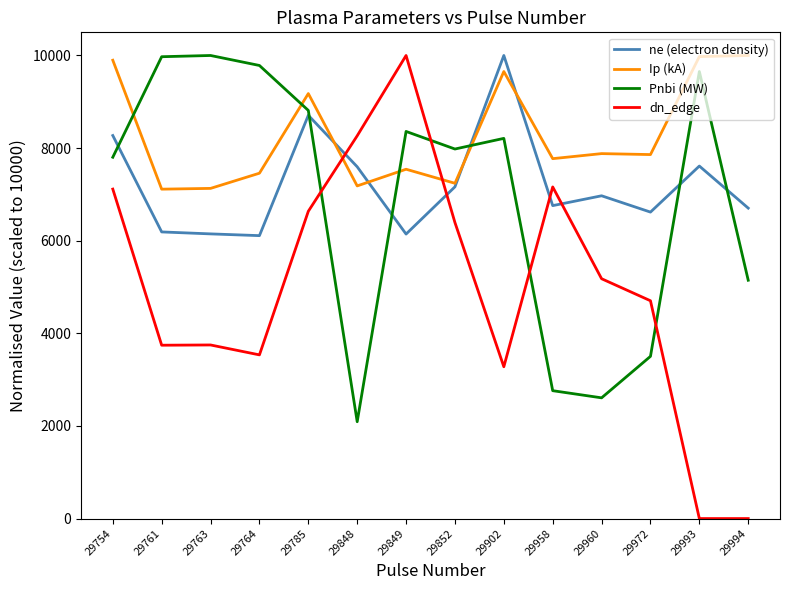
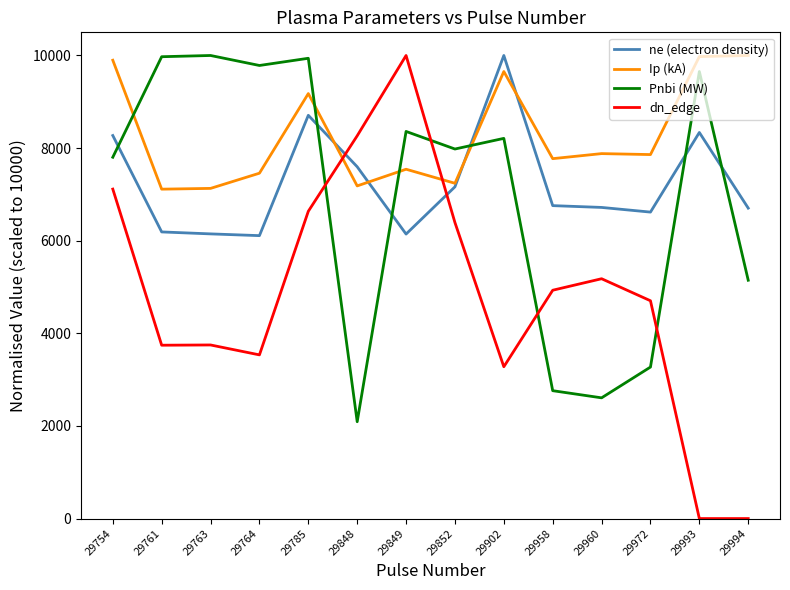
  {
    "ne (electron density)": {
      "29754": 8300,
      "29761": 6200,
      "29763": 6100,
      "29764": 6100,
      "29785": 8700,
      "29848": 7600,
      "29849": 6100,
      "29852": 7200,
      "29902": 10000,
      "29958": 6800,
-     "29960": 7000,
+     "29960": 6700,
      "29972": 6600,
-     "29993": 7600,
+     "29993": 8300,
      "29994": 6700
    },
    "Ip (kA)": {
      "29754": 9900,
      "29761": 7100,
      "29763": 7100,
      "29764": 7500,
      "29785": 9200,
      "29848": 7200,
      "29849": 7500,
      "29852": 7200,
      "29902": 9700,
      "29958": 7800,
      "29960": 7900,
      "29972": 7900
    },
    "Pnbi (MW)": {
      "29754": 7800,
      "29761": 10000,
      "29763": 10000,
      "29764": 9800,
-     "29785": 8800,
+     "29785": 9900,
      "29848": 2100,
      "29849": 8400,
      "29852": 8000,
      "29902": 8200,
      "29958": 2800,
      "29960": 2600,
-     "29972": 3500,
+     "29972": 3300,
      "29994": 5100
    },
    "dn_edge": {
      "29754": 7100,
      "29761": 3700,
      "29763": 3700,
      "29764": 3500,
      "29785": 6600,
      "29848": 8300,
      "29849": 10000,
      "29852": 6400,
      "29902": 3300,
-     "29958": 7200,
+     "29958": 4900,
      "29960": 5200,
      "29972": 4700,
      "29993": 0,
      "29994": 0
    }
  }
